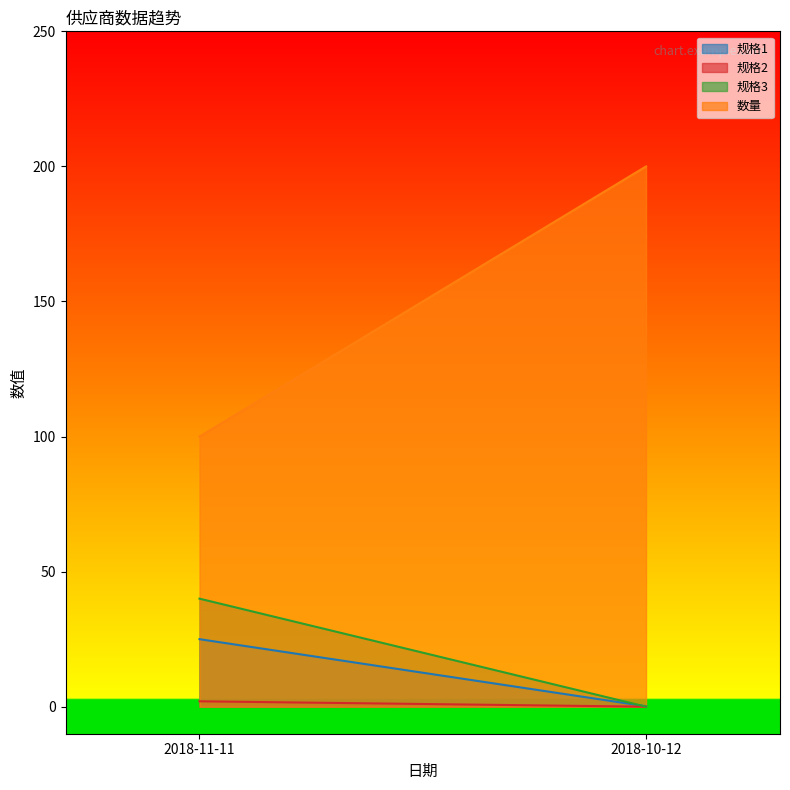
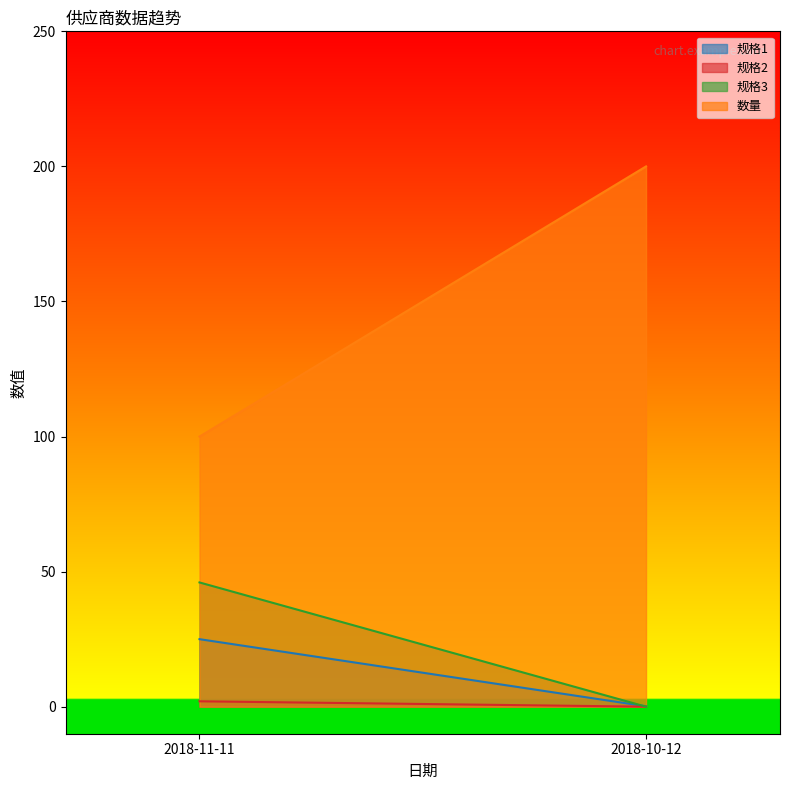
  {
    "规格1": {
      "2018-11-11": 25
    },
    "规格2": {
      "2018-11-11": 2
    },
    "规格3": {
-     "2018-11-11": 40
+     "2018-11-11": 46
    },
    "数量": {
      "2018-11-11": 100,
      "2018-10-12": 200
    }
  }
